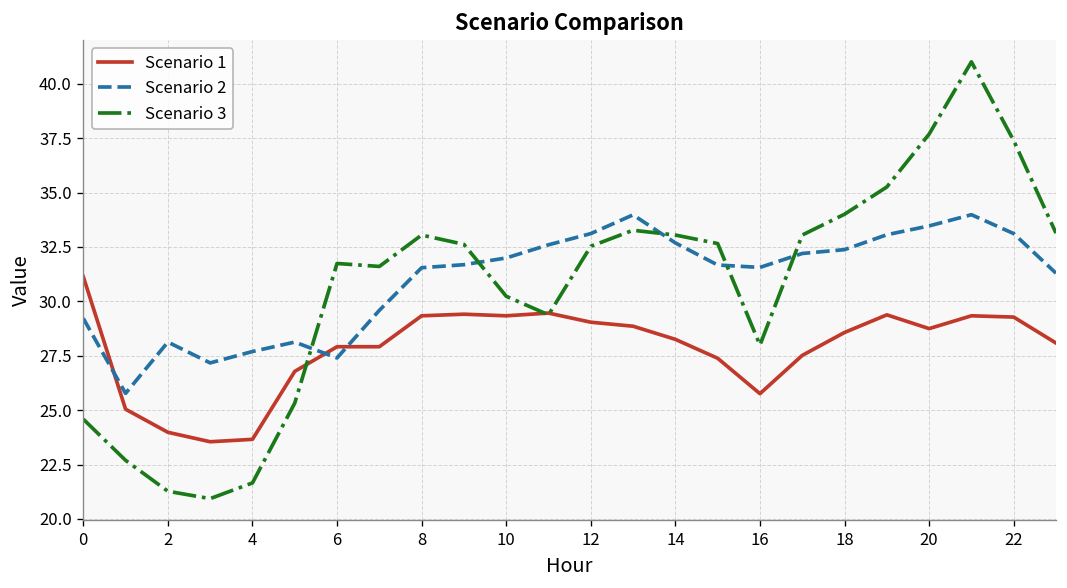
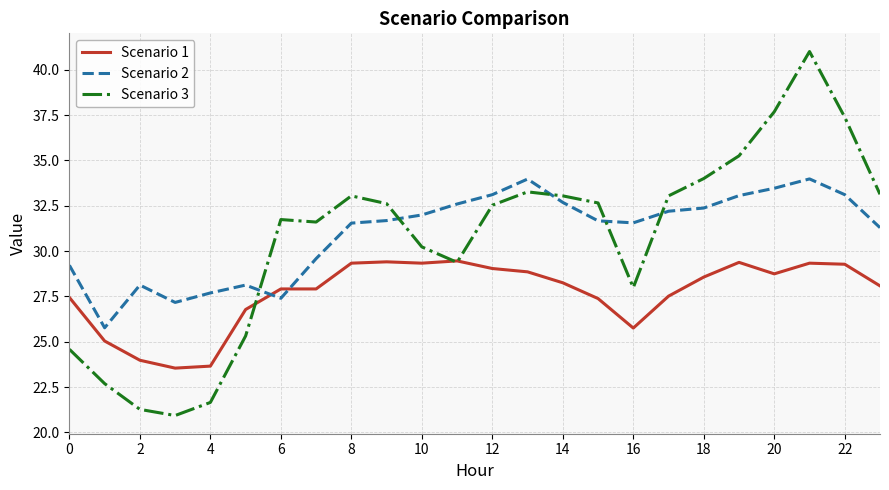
  {
    "Scenario 1": {
-     "0": 31.1,
+     "0": 27.4,
      "2": 24.0,
      "4": 23.7,
      "6": 27.9,
      "8": 29.3,
      "10": 29.3,
      "12": 29.0,
      "14": 28.3,
      "16": 25.8,
      "18": 28.6,
      "20": 28.7,
      "22": 29.3
    },
    "Scenario 2": {
      "0": 29.2,
      "2": 28.1,
      "4": 27.7,
      "6": 27.4,
      "8": 31.5,
      "10": 32.0,
      "12": 33.1,
      "14": 32.7,
      "16": 31.6,
      "18": 32.4,
      "20": 33.5,
      "22": 33.1
    },
    "Scenario 3": {
      "0": 24.6,
      "2": 21.3,
      "4": 21.7,
      "6": 31.7,
      "8": 33.0,
      "10": 30.2,
      "12": 32.5,
      "14": 33.0,
      "16": 28.0,
      "18": 34.0,
      "20": 37.7,
      "22": 37.4
    }
  }
